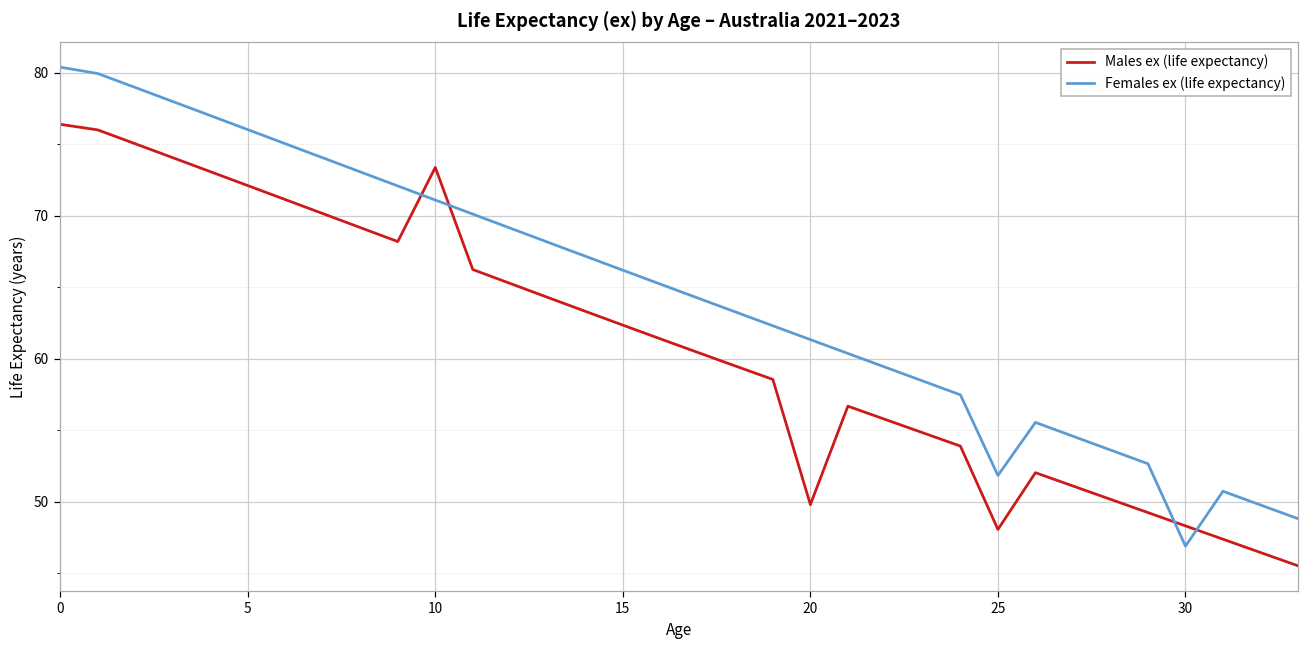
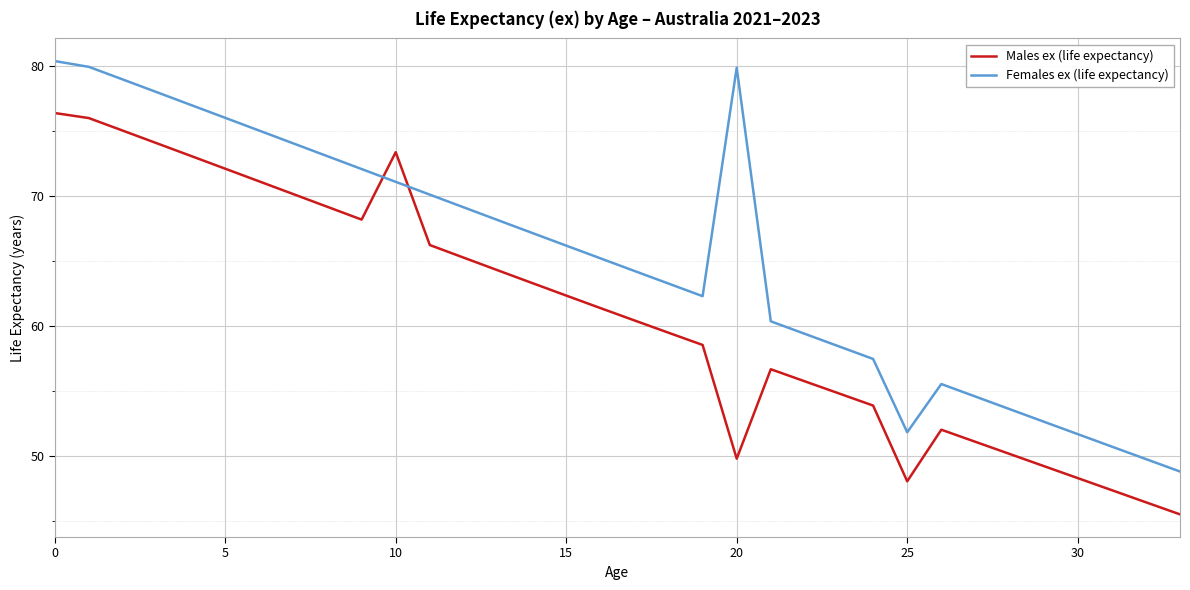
  {
    "Males ex (life expectancy)": {
      "0": 76.4,
      "5": 72.1,
      "10": 73.4,
      "15": 62.4,
      "20": 49.8,
      "25": 48.1,
      "30": 48.3
    },
    "Females ex (life expectancy)": {
      "0": 80.4,
      "5": 76.0,
      "10": 71.1,
      "15": 66.2,
-     "20": 61.3,
+     "20": 79.9,
      "25": 51.8,
-     "30": 46.9
+     "30": 51.7
    }
  }
